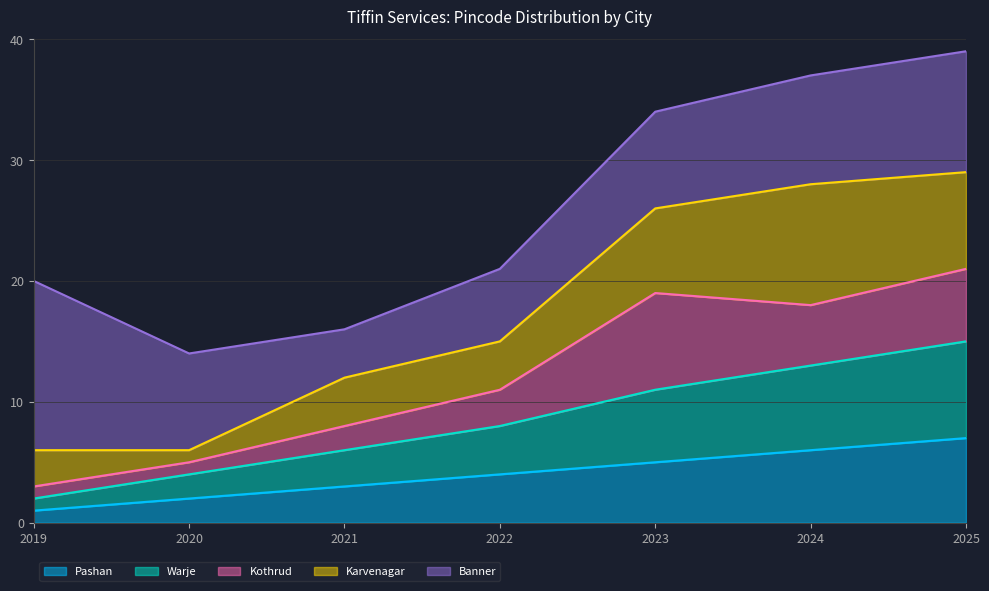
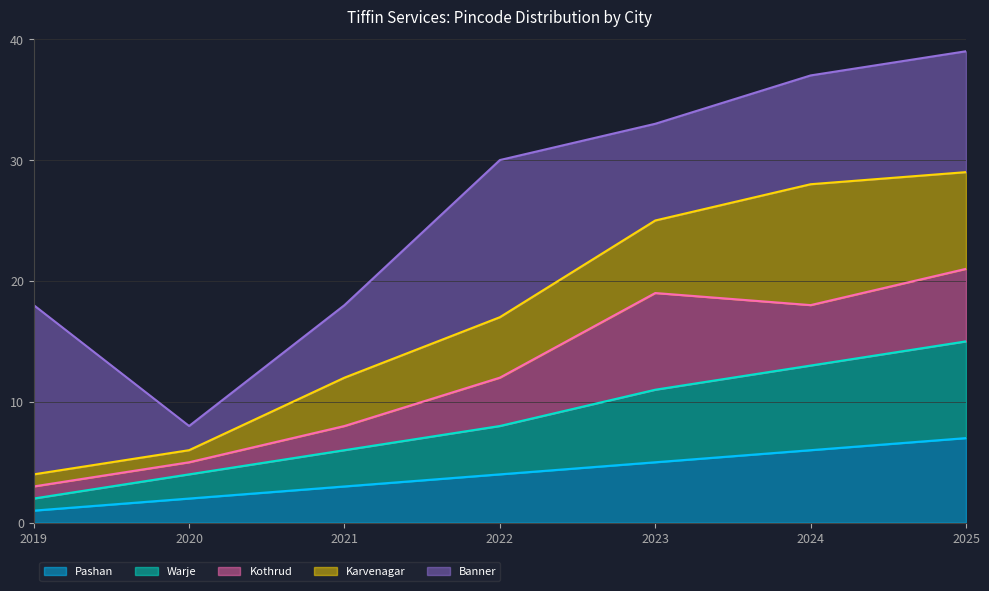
  {
    "Kothrud": {
      "2019": 1,
      "2020": 1,
      "2021": 2,
-     "2022": 3,
+     "2022": 4,
      "2023": 8,
      "2024": 5,
      "2025": 6
    },
    "Karvenagar": {
-     "2019": 3,
+     "2019": 1,
      "2020": 1,
      "2021": 4,
-     "2022": 4,
-     "2023": 7,
+     "2022": 5,
+     "2023": 6,
      "2024": 10,
      "2025": 8
    },
    "Banner": {
      "2019": 14,
-     "2020": 8,
-     "2021": 4,
-     "2022": 6,
+     "2020": 2,
+     "2021": 6,
+     "2022": 13,
      "2023": 8,
      "2024": 9,
      "2025": 10
    }
  }
